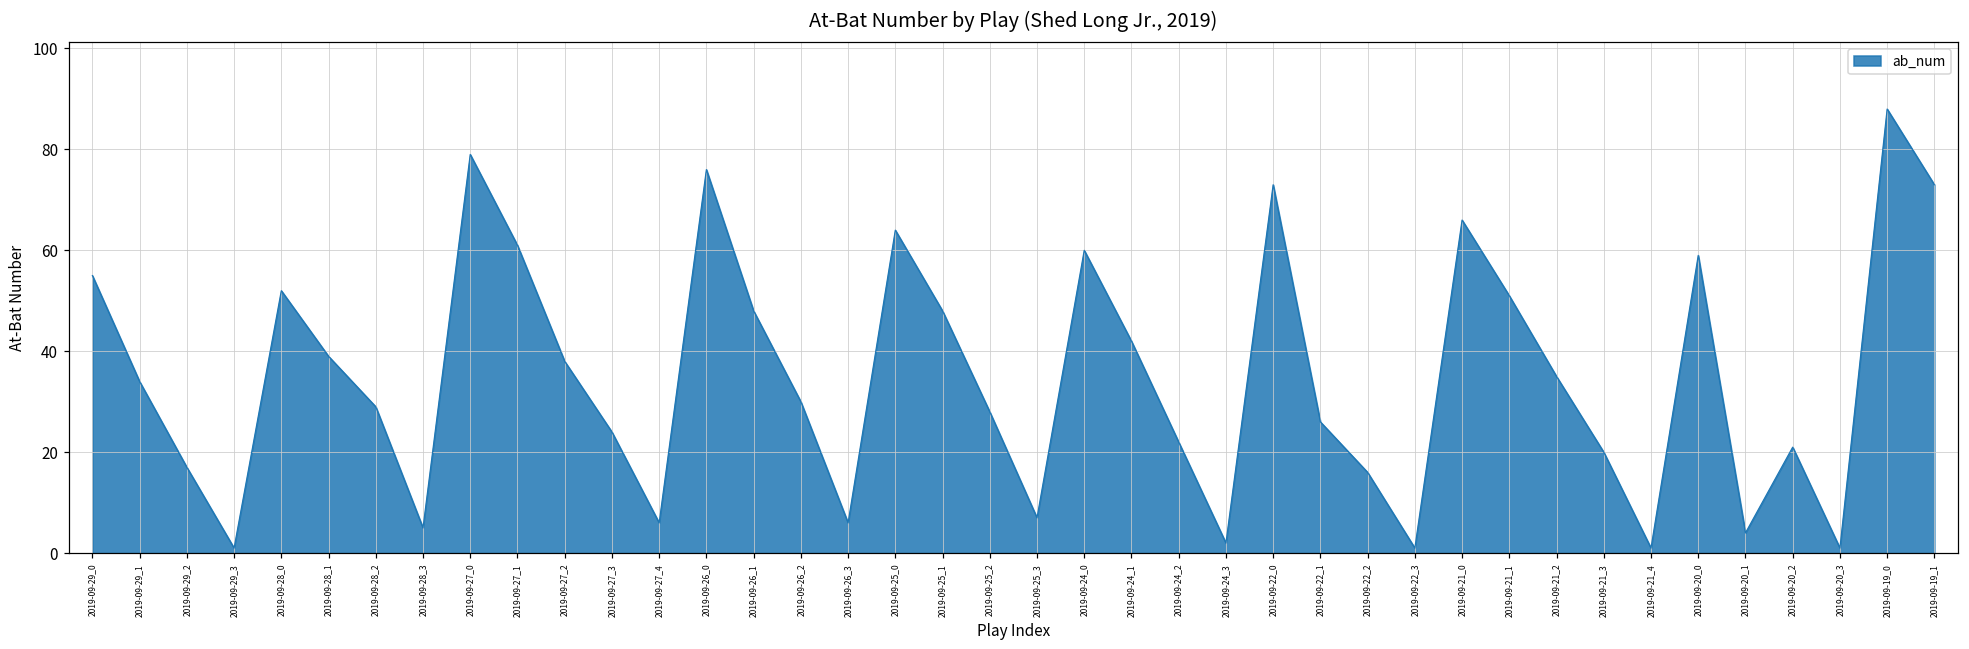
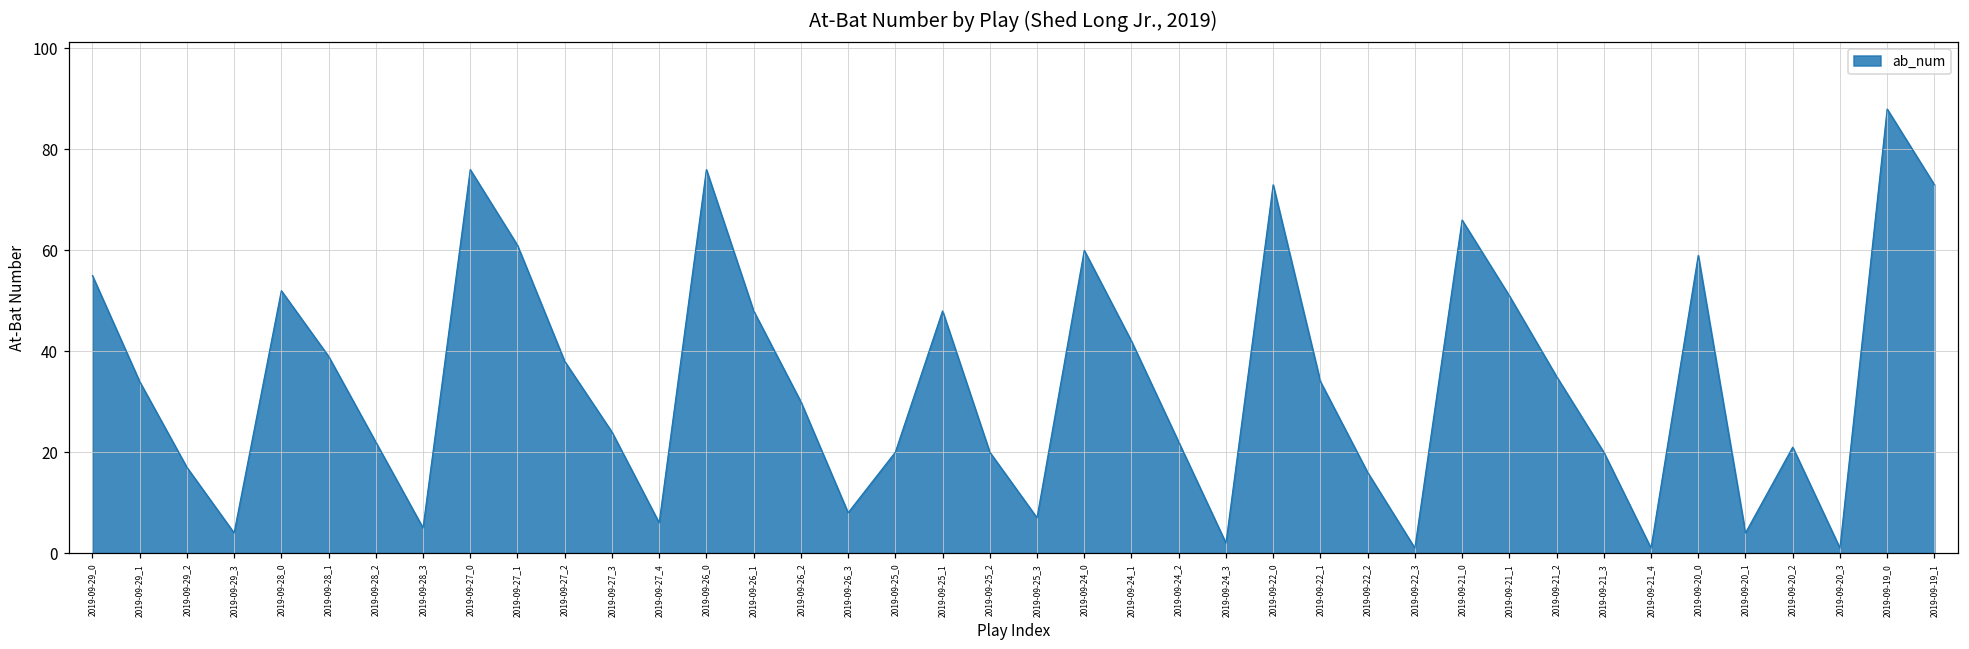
  {
    "2019-09-29_0": 55,
    "2019-09-29_1": 34,
    "2019-09-29_2": 17,
-   "2019-09-29_3": 1,
+   "2019-09-29_3": 4,
    "2019-09-28_0": 52,
    "2019-09-28_1": 39,
-   "2019-09-28_2": 29,
+   "2019-09-28_2": 22,
    "2019-09-28_3": 5,
-   "2019-09-27_0": 79,
+   "2019-09-27_0": 76,
    "2019-09-27_1": 61,
    "2019-09-27_2": 38,
    "2019-09-27_3": 24,
    "2019-09-27_4": 6,
    "2019-09-26_0": 76,
    "2019-09-26_1": 48,
    "2019-09-26_2": 30,
-   "2019-09-26_3": 6,
-   "2019-09-25_0": 64,
+   "2019-09-26_3": 8,
+   "2019-09-25_0": 20,
    "2019-09-25_1": 48,
-   "2019-09-25_2": 28,
+   "2019-09-25_2": 20,
    "2019-09-25_3": 7,
    "2019-09-24_0": 60,
    "2019-09-24_1": 42,
    "2019-09-24_2": 22,
    "2019-09-24_3": 2,
    "2019-09-22_0": 73,
-   "2019-09-22_1": 26,
+   "2019-09-22_1": 34,
    "2019-09-22_2": 16,
    "2019-09-22_3": 1,
    "2019-09-21_0": 66,
    "2019-09-21_1": 51,
    "2019-09-21_2": 35,
    "2019-09-21_3": 20,
    "2019-09-21_4": 1,
    "2019-09-20_0": 59,
    "2019-09-20_1": 4,
    "2019-09-20_2": 21,
    "2019-09-20_3": 1,
    "2019-09-19_0": 88,
    "2019-09-19_1": 73
  }
